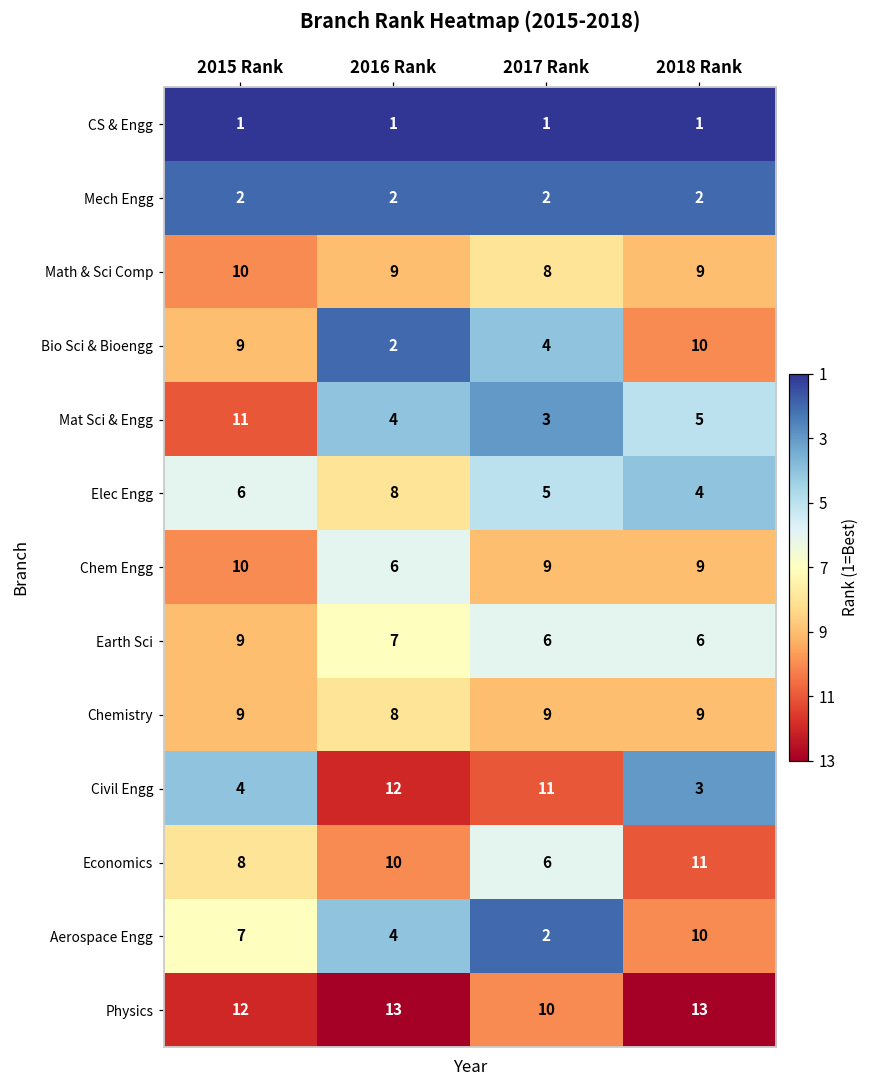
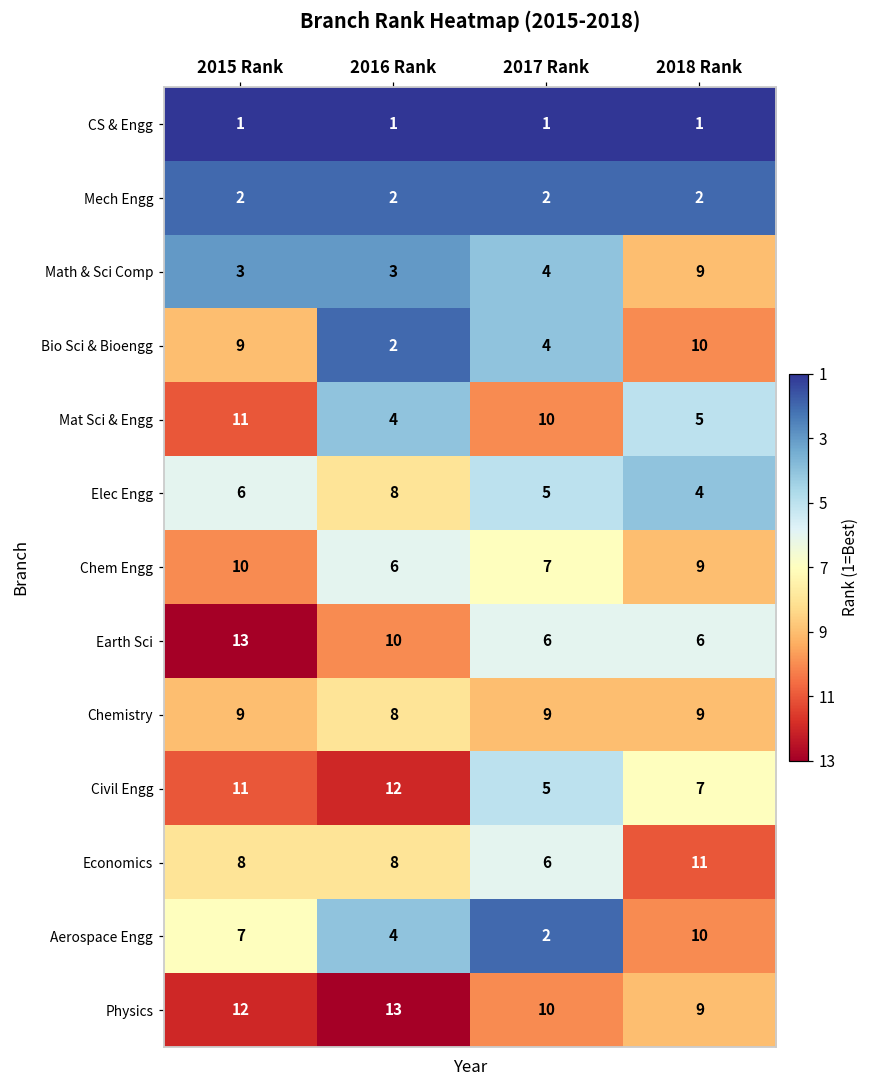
  {
    "CS & Engg": {
      "2015 Rank": 1,
      "2016 Rank": 1,
      "2017 Rank": 1,
      "2018 Rank": 1
    },
    "Mech Engg": {
      "2015 Rank": 2,
      "2016 Rank": 2,
      "2017 Rank": 2,
      "2018 Rank": 2
    },
    "Math & Sci Comp": {
-     "2015 Rank": 10,
-     "2016 Rank": 9,
-     "2017 Rank": 8,
+     "2015 Rank": 3,
+     "2016 Rank": 3,
+     "2017 Rank": 4,
      "2018 Rank": 9
    },
    "Bio Sci & Bioengg": {
      "2015 Rank": 9,
      "2016 Rank": 2,
      "2017 Rank": 4,
      "2018 Rank": 10
    },
    "Mat Sci & Engg": {
      "2015 Rank": 11,
      "2016 Rank": 4,
-     "2017 Rank": 3,
+     "2017 Rank": 10,
      "2018 Rank": 5
    },
    "Elec Engg": {
      "2015 Rank": 6,
      "2016 Rank": 8,
      "2017 Rank": 5,
      "2018 Rank": 4
    },
    "Chem Engg": {
      "2015 Rank": 10,
      "2016 Rank": 6,
-     "2017 Rank": 9,
+     "2017 Rank": 7,
      "2018 Rank": 9
    },
    "Earth Sci": {
-     "2015 Rank": 9,
-     "2016 Rank": 7,
+     "2015 Rank": 13,
+     "2016 Rank": 10,
      "2017 Rank": 6,
      "2018 Rank": 6
    },
    "Chemistry": {
      "2015 Rank": 9,
      "2016 Rank": 8,
      "2017 Rank": 9,
      "2018 Rank": 9
    },
    "Civil Engg": {
-     "2015 Rank": 4,
+     "2015 Rank": 11,
      "2016 Rank": 12,
-     "2017 Rank": 11,
-     "2018 Rank": 3
+     "2017 Rank": 5,
+     "2018 Rank": 7
    },
    "Economics": {
      "2015 Rank": 8,
-     "2016 Rank": 10,
+     "2016 Rank": 8,
      "2017 Rank": 6,
      "2018 Rank": 11
    },
    "Aerospace Engg": {
      "2015 Rank": 7,
      "2016 Rank": 4,
      "2017 Rank": 2,
      "2018 Rank": 10
    },
    "Physics": {
      "2015 Rank": 12,
      "2016 Rank": 13,
      "2017 Rank": 10,
-     "2018 Rank": 13
+     "2018 Rank": 9
    }
  }
